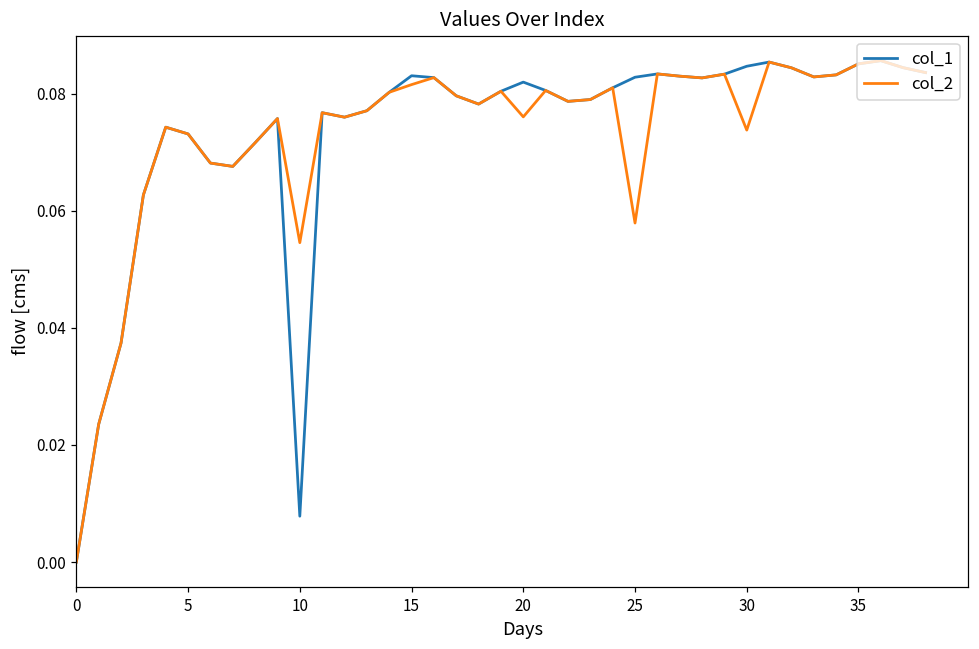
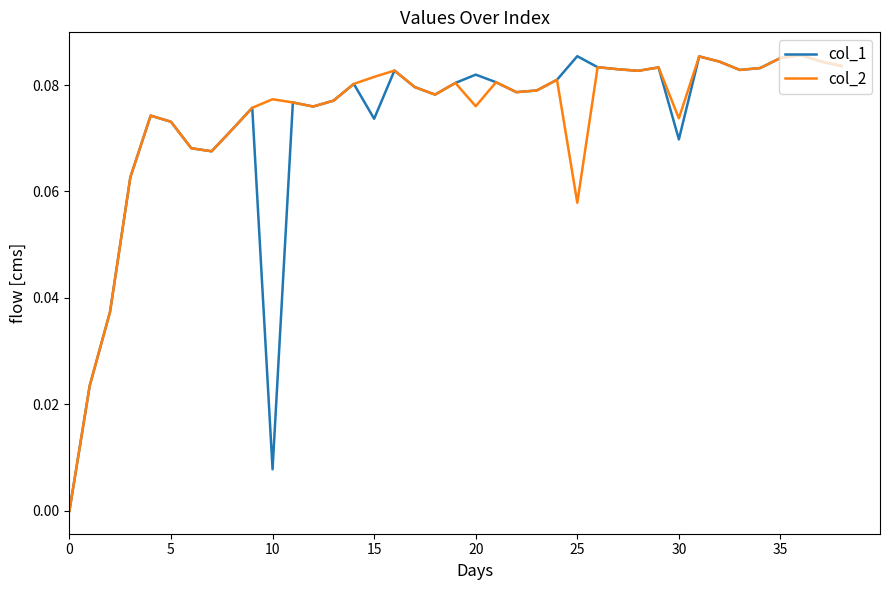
  {
    "col_1": {
      "10": 0.008,
-     "15": 0.083,
+     "15": 0.074,
      "20": 0.082,
-     "25": 0.083,
-     "30": 0.085
+     "25": 0.085,
+     "30": 0.070
    },
    "col_2": {
-     "10": 0.055,
+     "10": 0.077,
      "15": 0.082,
      "20": 0.076,
      "25": 0.058,
      "30": 0.074
    }
  }
